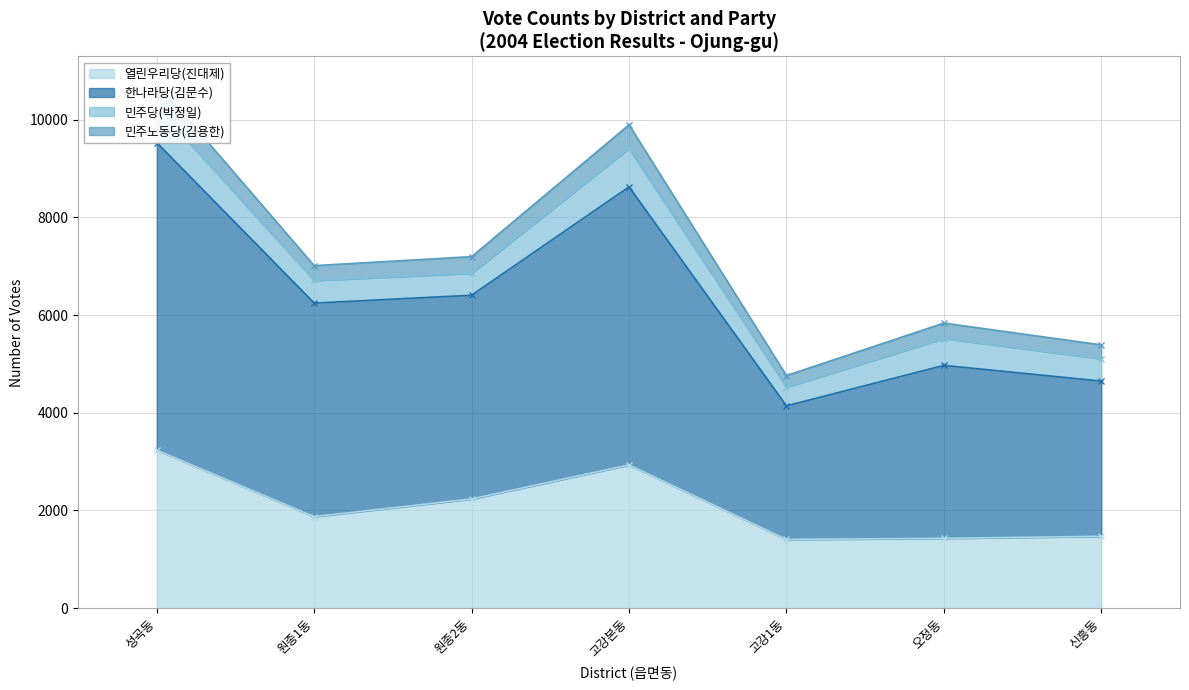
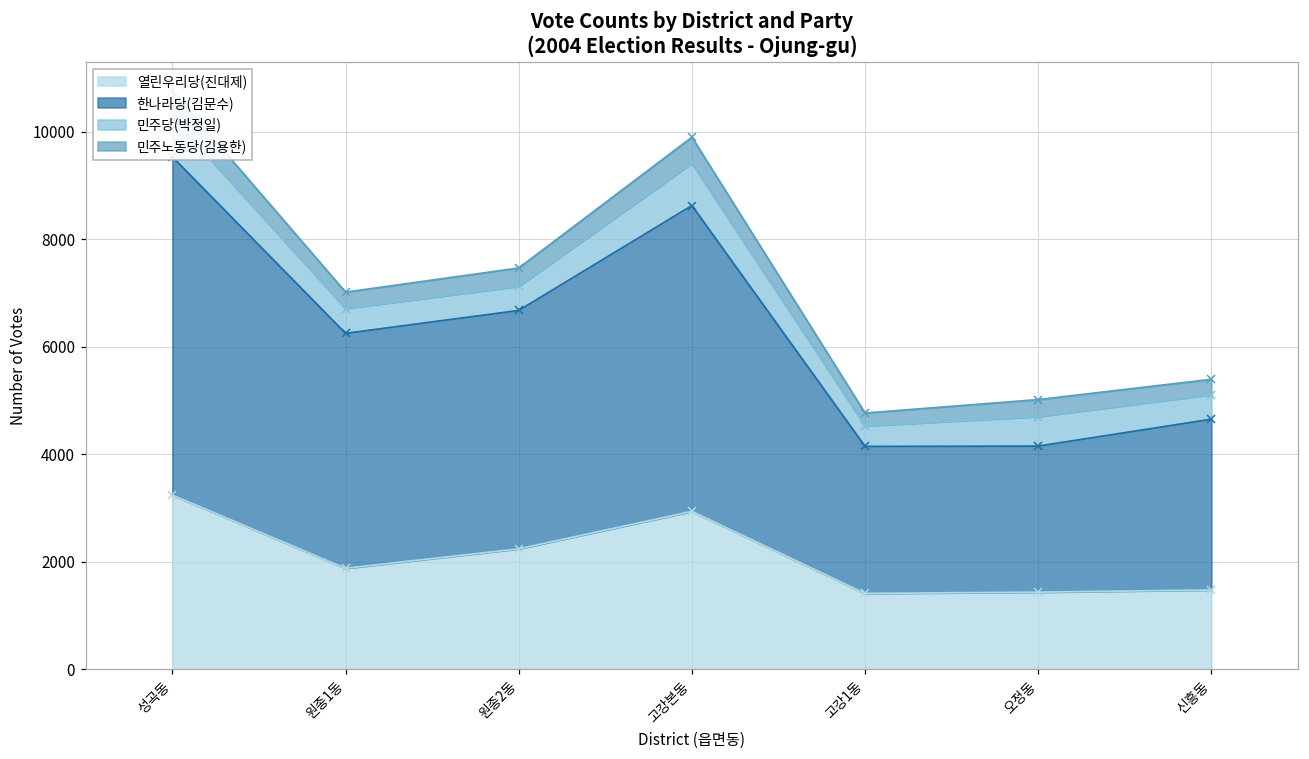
  {
    "한나라당(김문수)": {
      "원종1동": 4400,
-     "원종2동": 4200,
+     "원종2동": 4400,
      "고강본동": 5700,
      "고강1동": 2700,
-     "오정동": 3500,
+     "오정동": 2700,
      "신흥동": 3200
    }
  }
